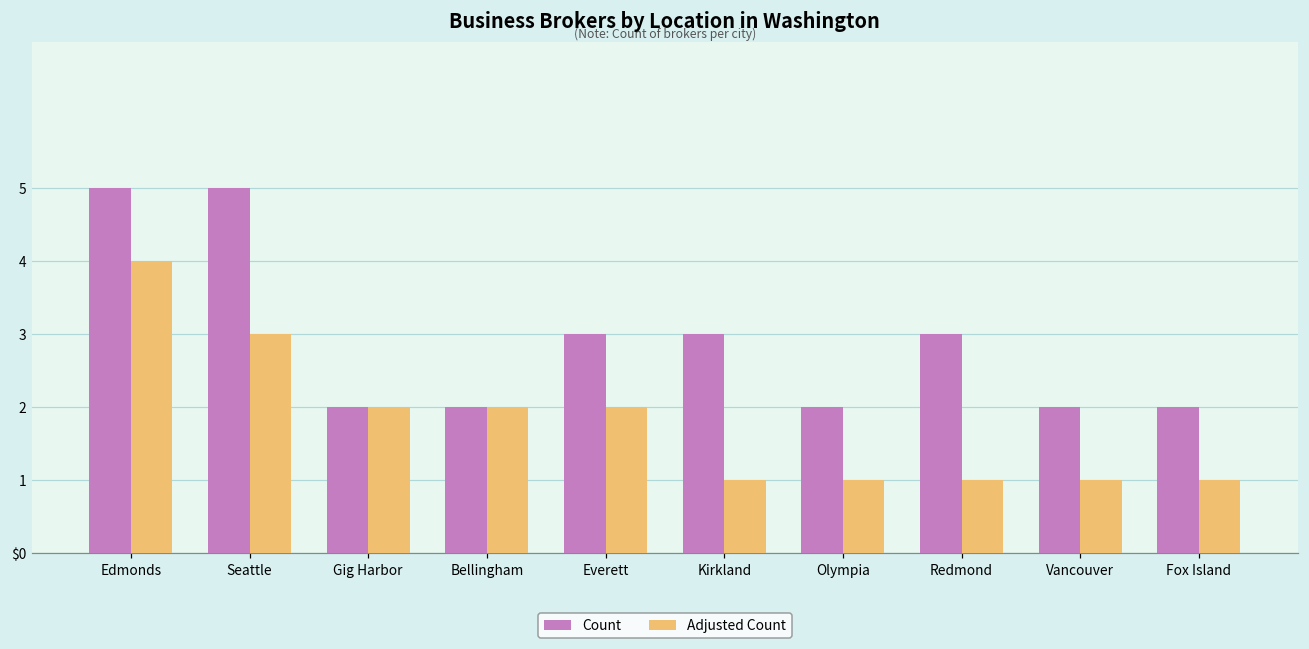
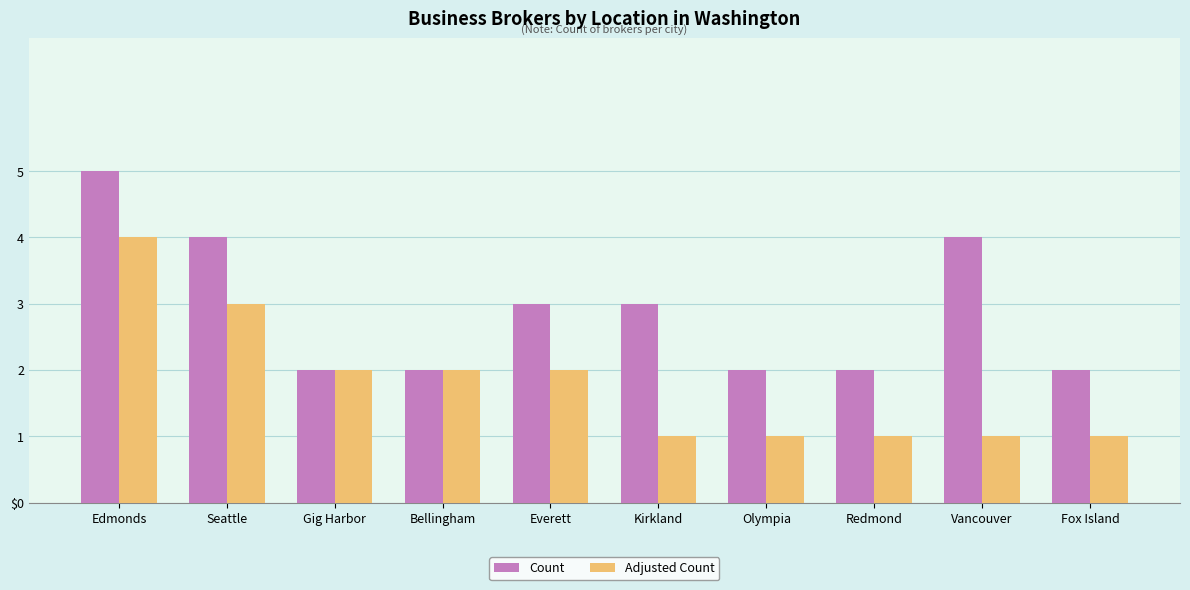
  {
    "Count": {
      "Edmonds": 5,
-     "Seattle": 5,
+     "Seattle": 4,
      "Gig Harbor": 2,
      "Bellingham": 2,
      "Everett": 3,
      "Kirkland": 3,
      "Olympia": 2,
-     "Redmond": 3,
-     "Vancouver": 2,
+     "Redmond": 2,
+     "Vancouver": 4,
      "Fox Island": 2
    },
    "Adjusted Count": {
      "Edmonds": 4,
      "Seattle": 3,
      "Gig Harbor": 2,
      "Bellingham": 2,
      "Everett": 2,
      "Kirkland": 1,
      "Olympia": 1,
      "Redmond": 1,
      "Vancouver": 1,
      "Fox Island": 1
    }
  }
